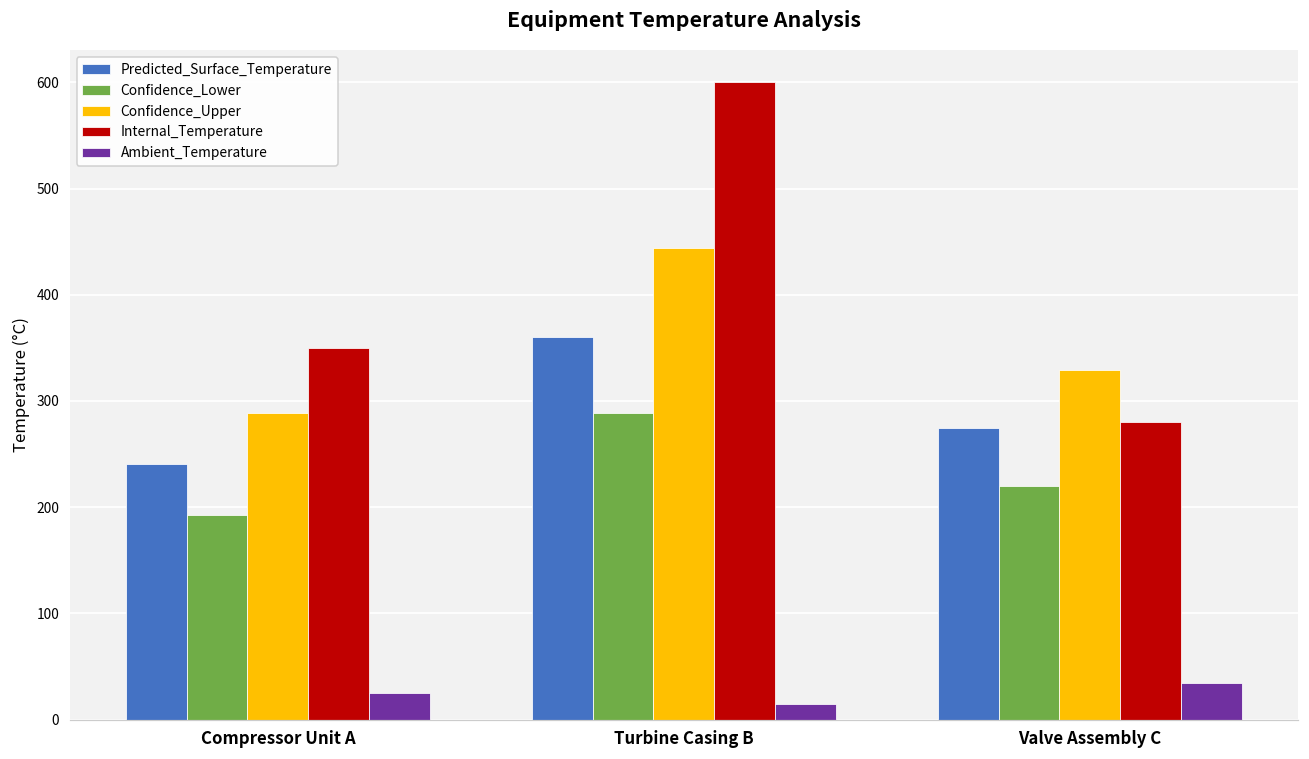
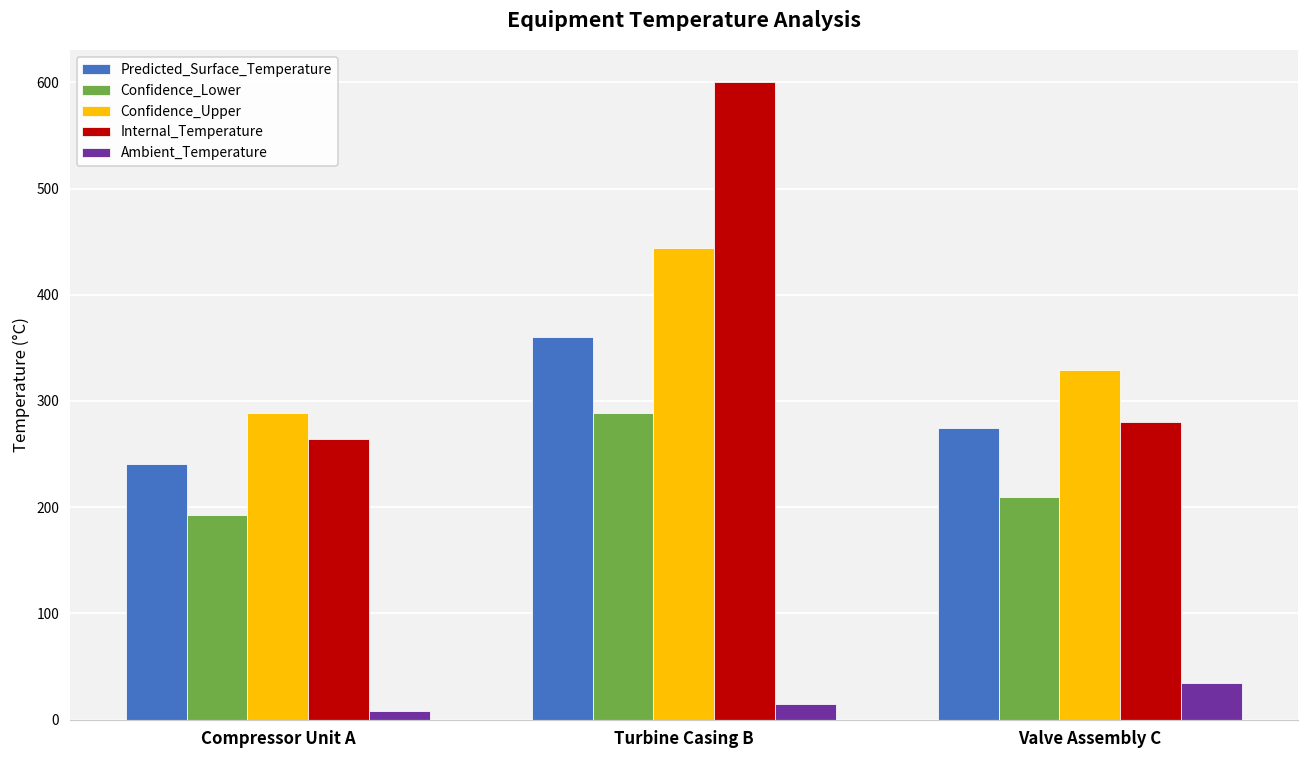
  {
    "Predicted_Surface_Temperature": {
      "Compressor Unit A": 240,
      "Turbine Casing B": 360,
      "Valve Assembly C": 270
    },
    "Confidence_Lower": {
      "Compressor Unit A": 190,
      "Turbine Casing B": 290,
-     "Valve Assembly C": 220
+     "Valve Assembly C": 210
    },
    "Confidence_Upper": {
      "Compressor Unit A": 290,
      "Turbine Casing B": 440,
      "Valve Assembly C": 330
    },
    "Internal_Temperature": {
-     "Compressor Unit A": 350,
+     "Compressor Unit A": 260,
      "Turbine Casing B": 600,
      "Valve Assembly C": 280
    },
    "Ambient_Temperature": {
-     "Compressor Unit A": 30,
+     "Compressor Unit A": 10,
      "Turbine Casing B": 20,
      "Valve Assembly C": 40
    }
  }
